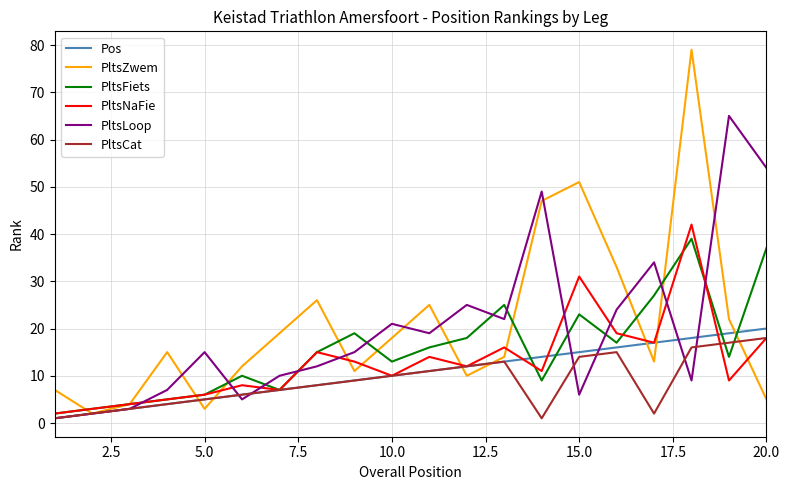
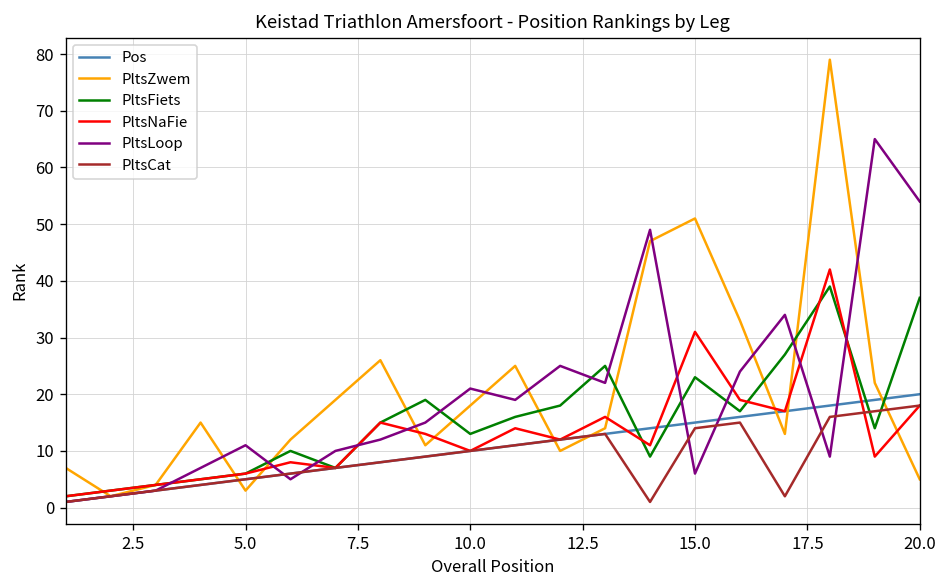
  {
    "Pos": {
      "15.0": 15,
      "20.0": 20
    },
    "PltsZwem": {
      "5.0": 3,
      "10.0": 18,
      "15.0": 51,
      "20.0": 5
    },
    "PltsFiets": {
      "10.0": 13,
      "15.0": 23,
      "20.0": 37
    },
    "PltsNaFie": {
      "15.0": 31
    },
    "PltsLoop": {
-     "5.0": 15,
+     "5.0": 11,
      "10.0": 21,
      "15.0": 6,
      "20.0": 54
    },
    "PltsCat": {
      "15.0": 14
    }
  }
